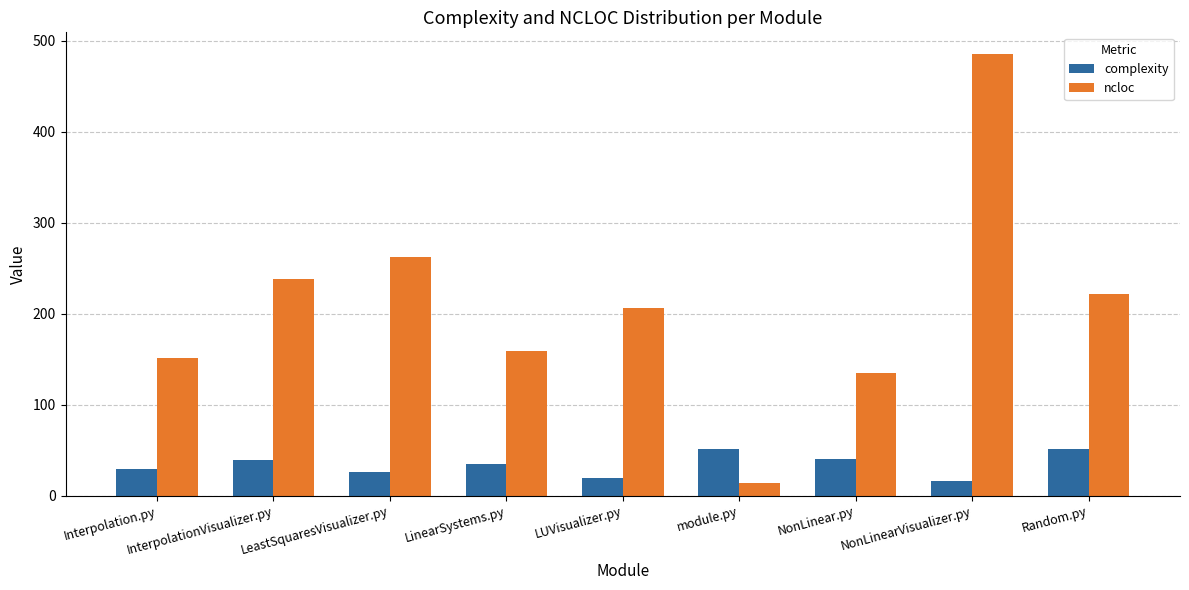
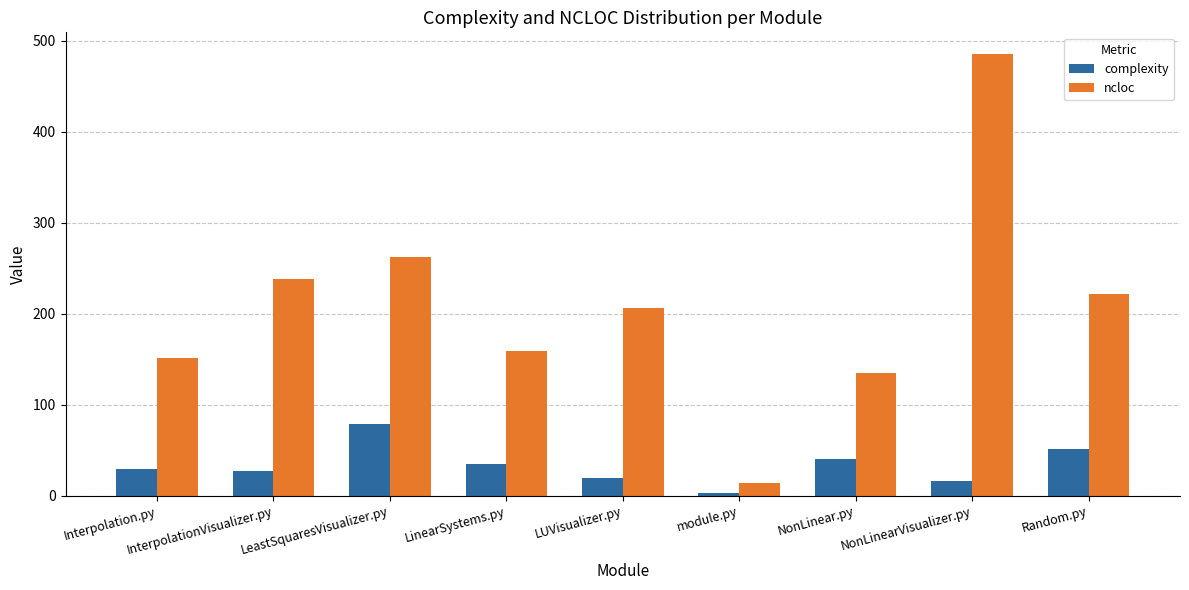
  {
    "complexity": {
      "Interpolation.py": 30,
-     "InterpolationVisualizer.py": 40,
-     "LeastSquaresVisualizer.py": 30,
+     "InterpolationVisualizer.py": 30,
+     "LeastSquaresVisualizer.py": 80,
      "LinearSystems.py": 40,
      "LUVisualizer.py": 20,
-     "module.py": 50,
+     "module.py": 0,
      "NonLinear.py": 40,
      "NonLinearVisualizer.py": 20,
      "Random.py": 50
    },
    "ncloc": {
      "Interpolation.py": 150,
      "InterpolationVisualizer.py": 240,
      "LeastSquaresVisualizer.py": 260,
      "LinearSystems.py": 160,
      "LUVisualizer.py": 210,
      "module.py": 10,
      "NonLinear.py": 140,
      "NonLinearVisualizer.py": 490,
      "Random.py": 220
    }
  }
